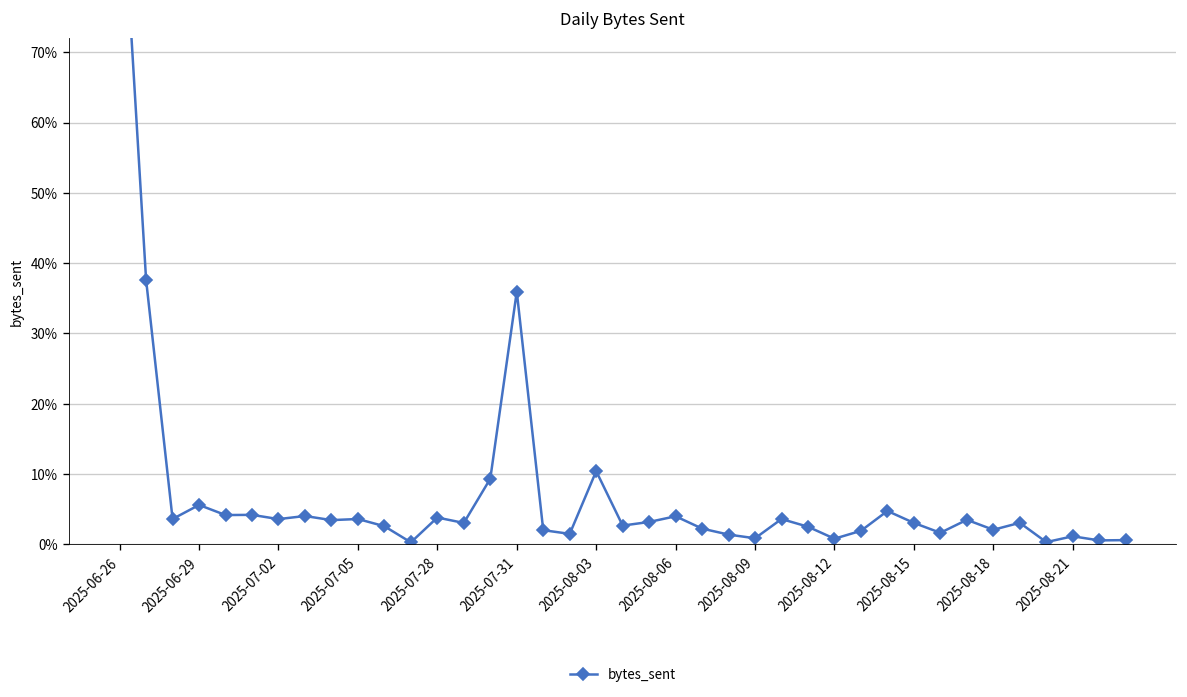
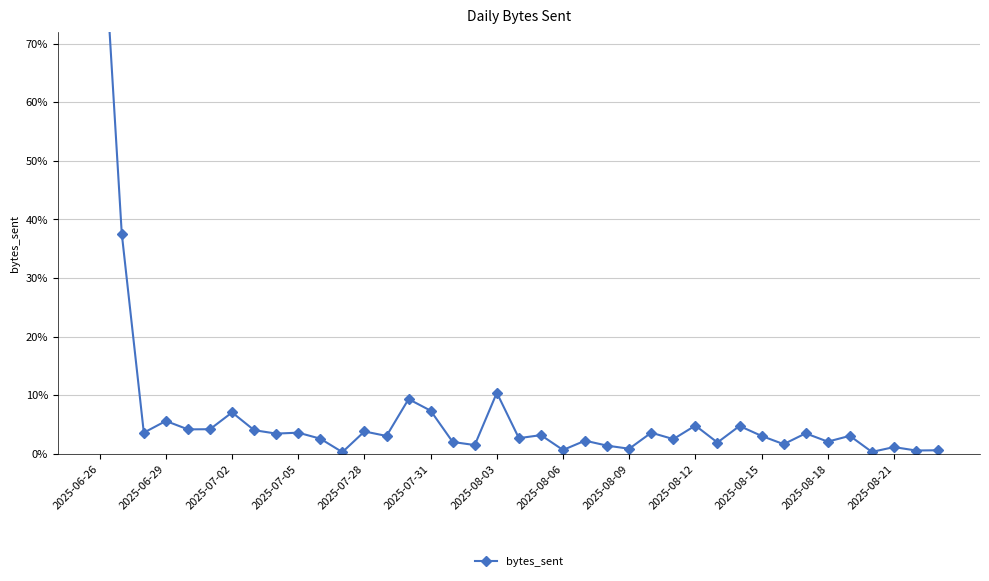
  {
    "2025-06-29": "6%",
-   "2025-07-02": "4%",
+   "2025-07-02": "7%",
    "2025-07-05": "4%",
    "2025-07-28": "4%",
-   "2025-07-31": "36%",
+   "2025-07-31": "7%",
    "2025-08-03": "10%",
-   "2025-08-06": "4%",
+   "2025-08-06": "1%",
    "2025-08-09": "1%",
-   "2025-08-12": "1%",
+   "2025-08-12": "5%",
    "2025-08-15": "3%",
    "2025-08-18": "2%",
    "2025-08-21": "1%"
  }
